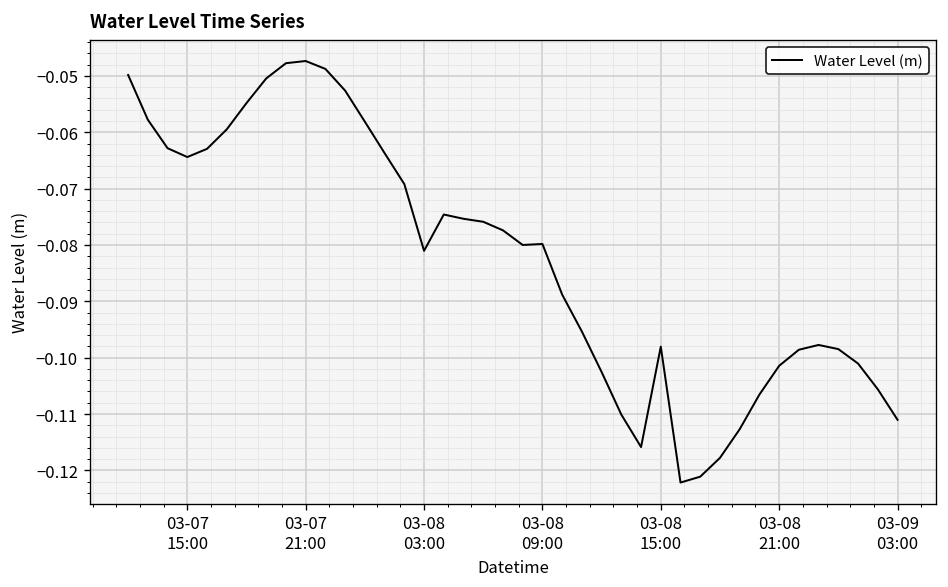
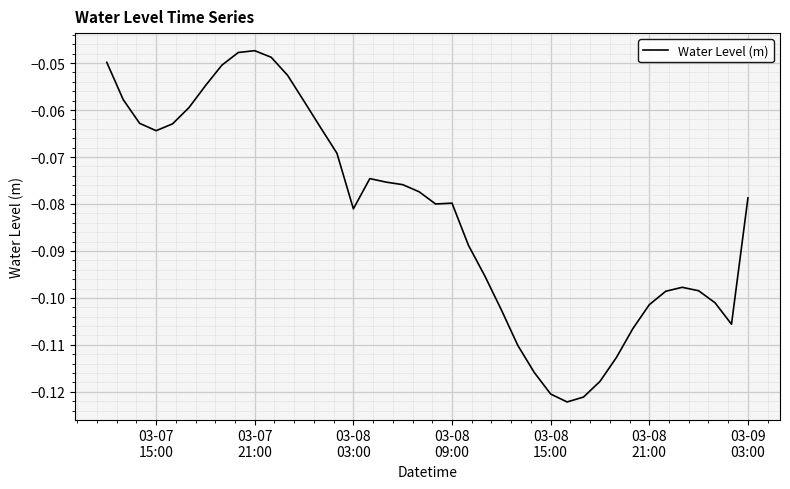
  {
    "03-07 15:00": -0.064,
    "03-07 21:00": -0.047,
    "03-08 03:00": -0.081,
    "03-08 09:00": -0.080,
-   "03-08 15:00": -0.098,
+   "03-08 15:00": -0.120,
    "03-08 21:00": -0.101,
-   "03-09 03:00": -0.111
+   "03-09 03:00": -0.079
  }
